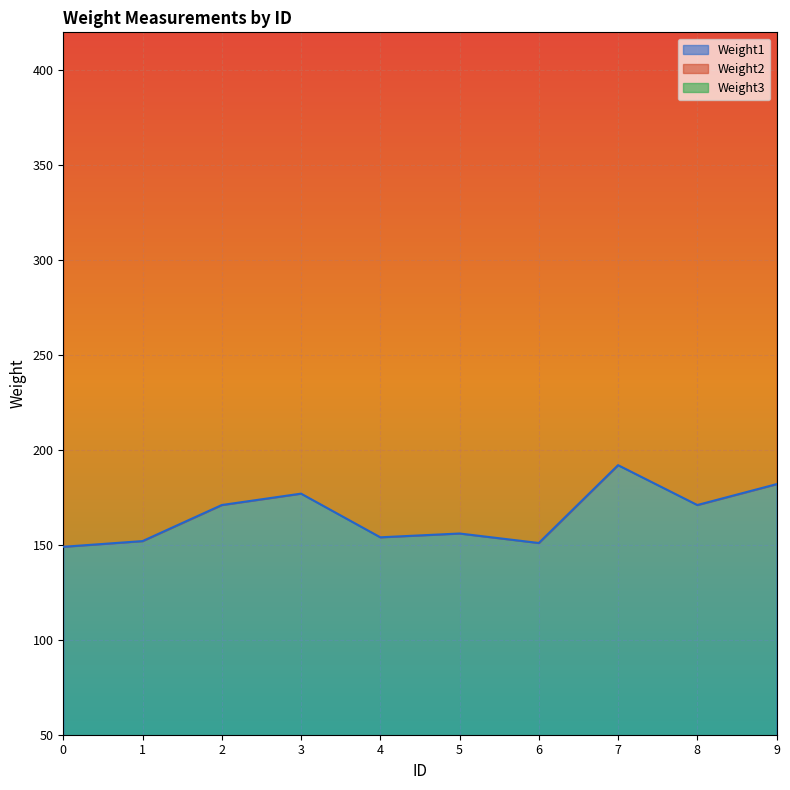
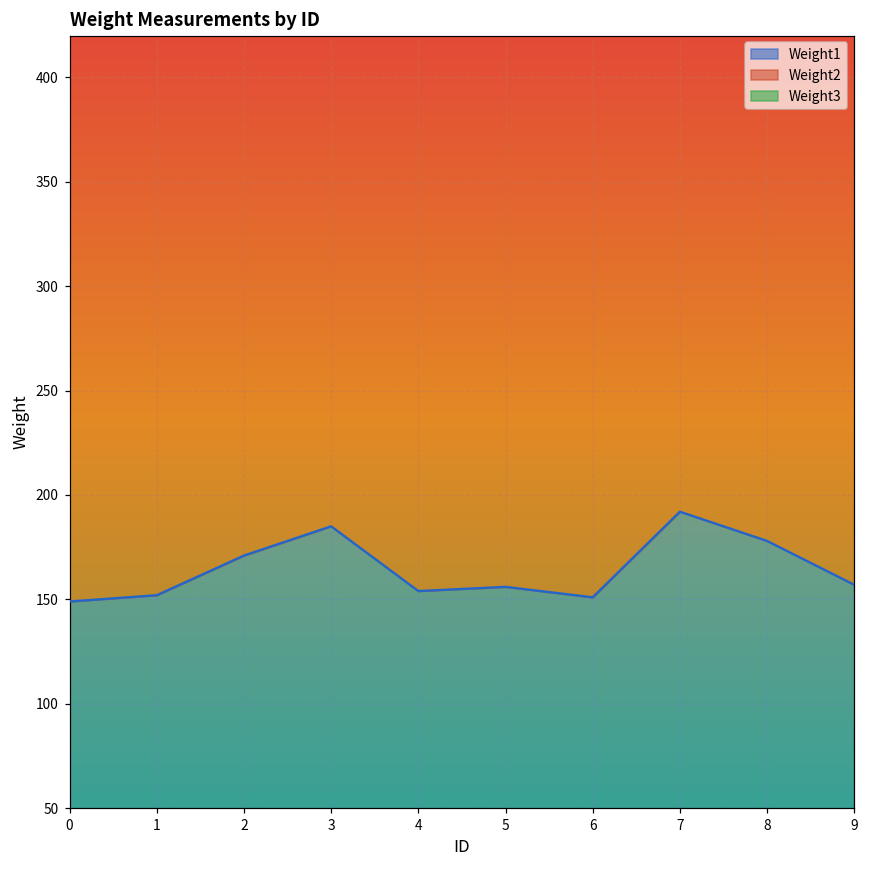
  {
    "Weight1": {
      "0": 149,
      "1": 152,
      "2": 171,
-     "3": 177,
+     "3": 185,
      "4": 154,
      "5": 156,
      "6": 151,
      "7": 192,
-     "8": 171,
-     "9": 182
+     "8": 178,
+     "9": 157
    }
  }
